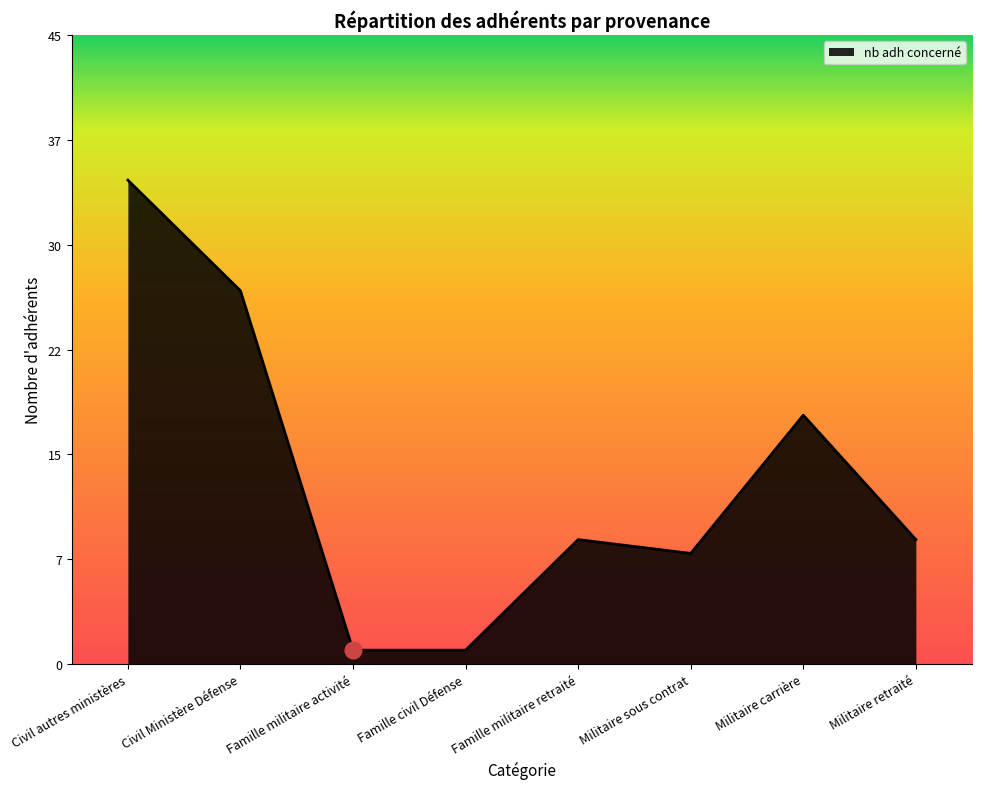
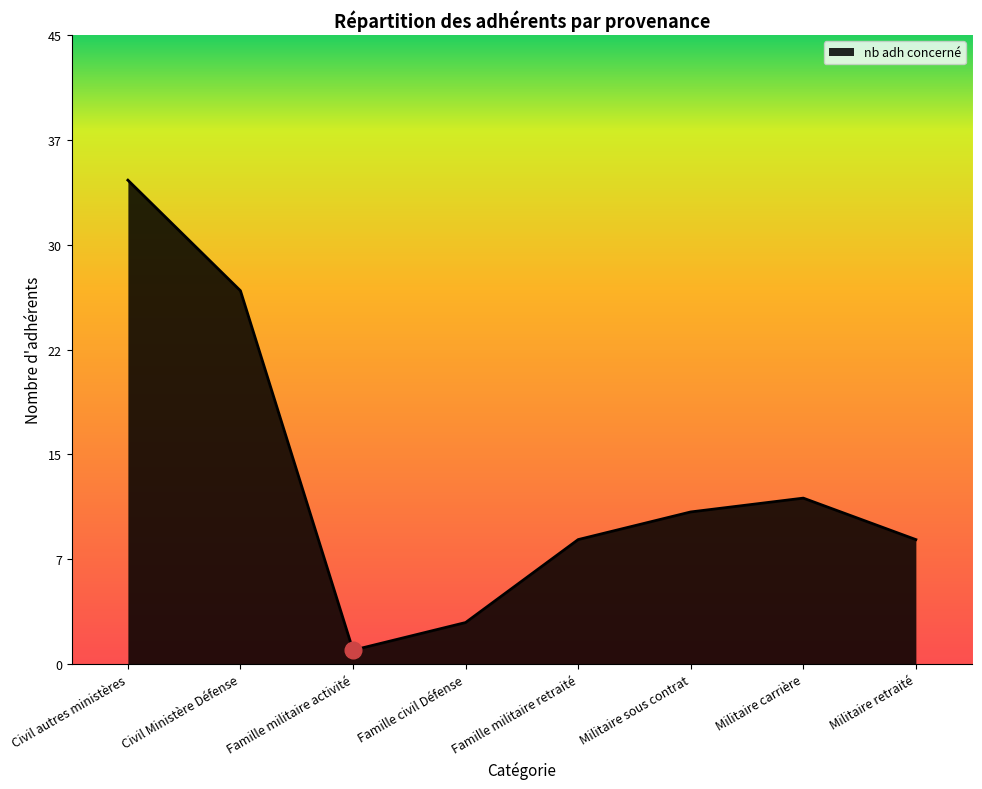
  {
    "nb adh concerné": {
      "Civil autres ministères": 35,
      "Civil Ministère Défense": 27,
-     "Famille civil Défense": 1,
+     "Famille civil Défense": 3,
      "Famille militaire retraité": 9,
-     "Militaire sous contrat": 8,
-     "Militaire carrière": 18,
+     "Militaire sous contrat": 11,
+     "Militaire carrière": 12,
      "Militaire retraité": 9
    }
  }
